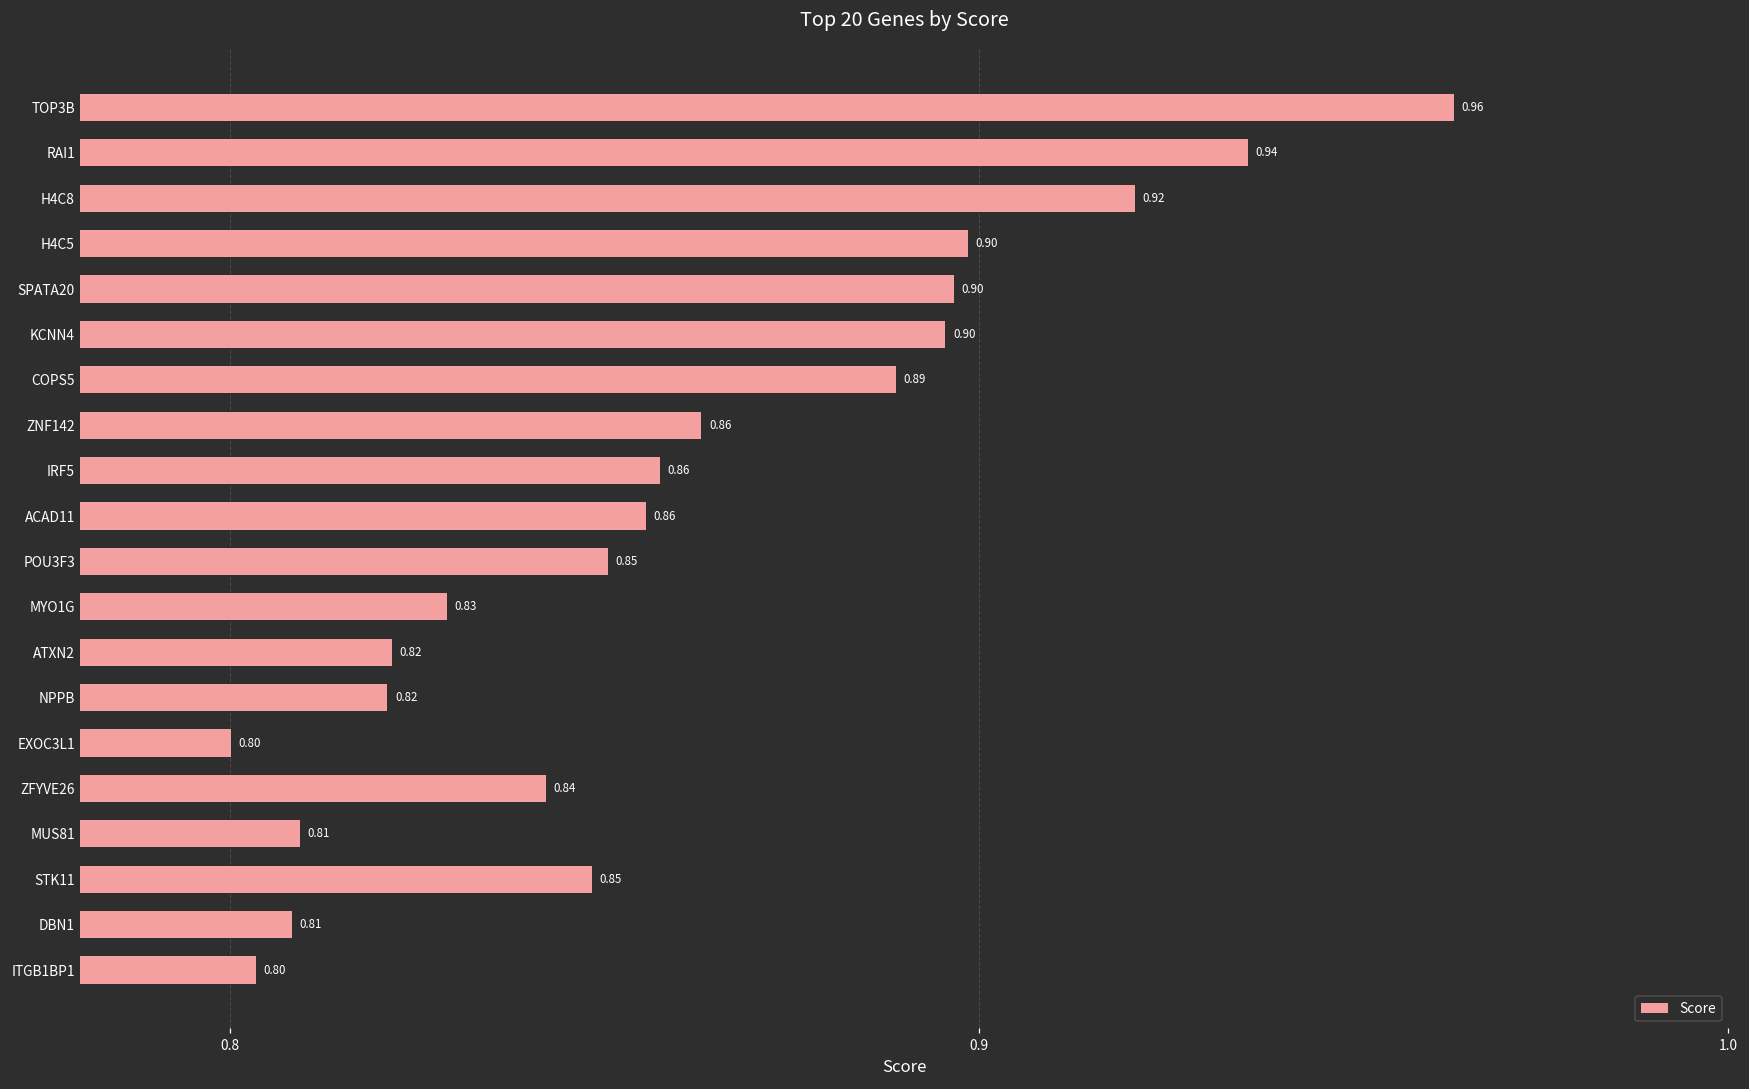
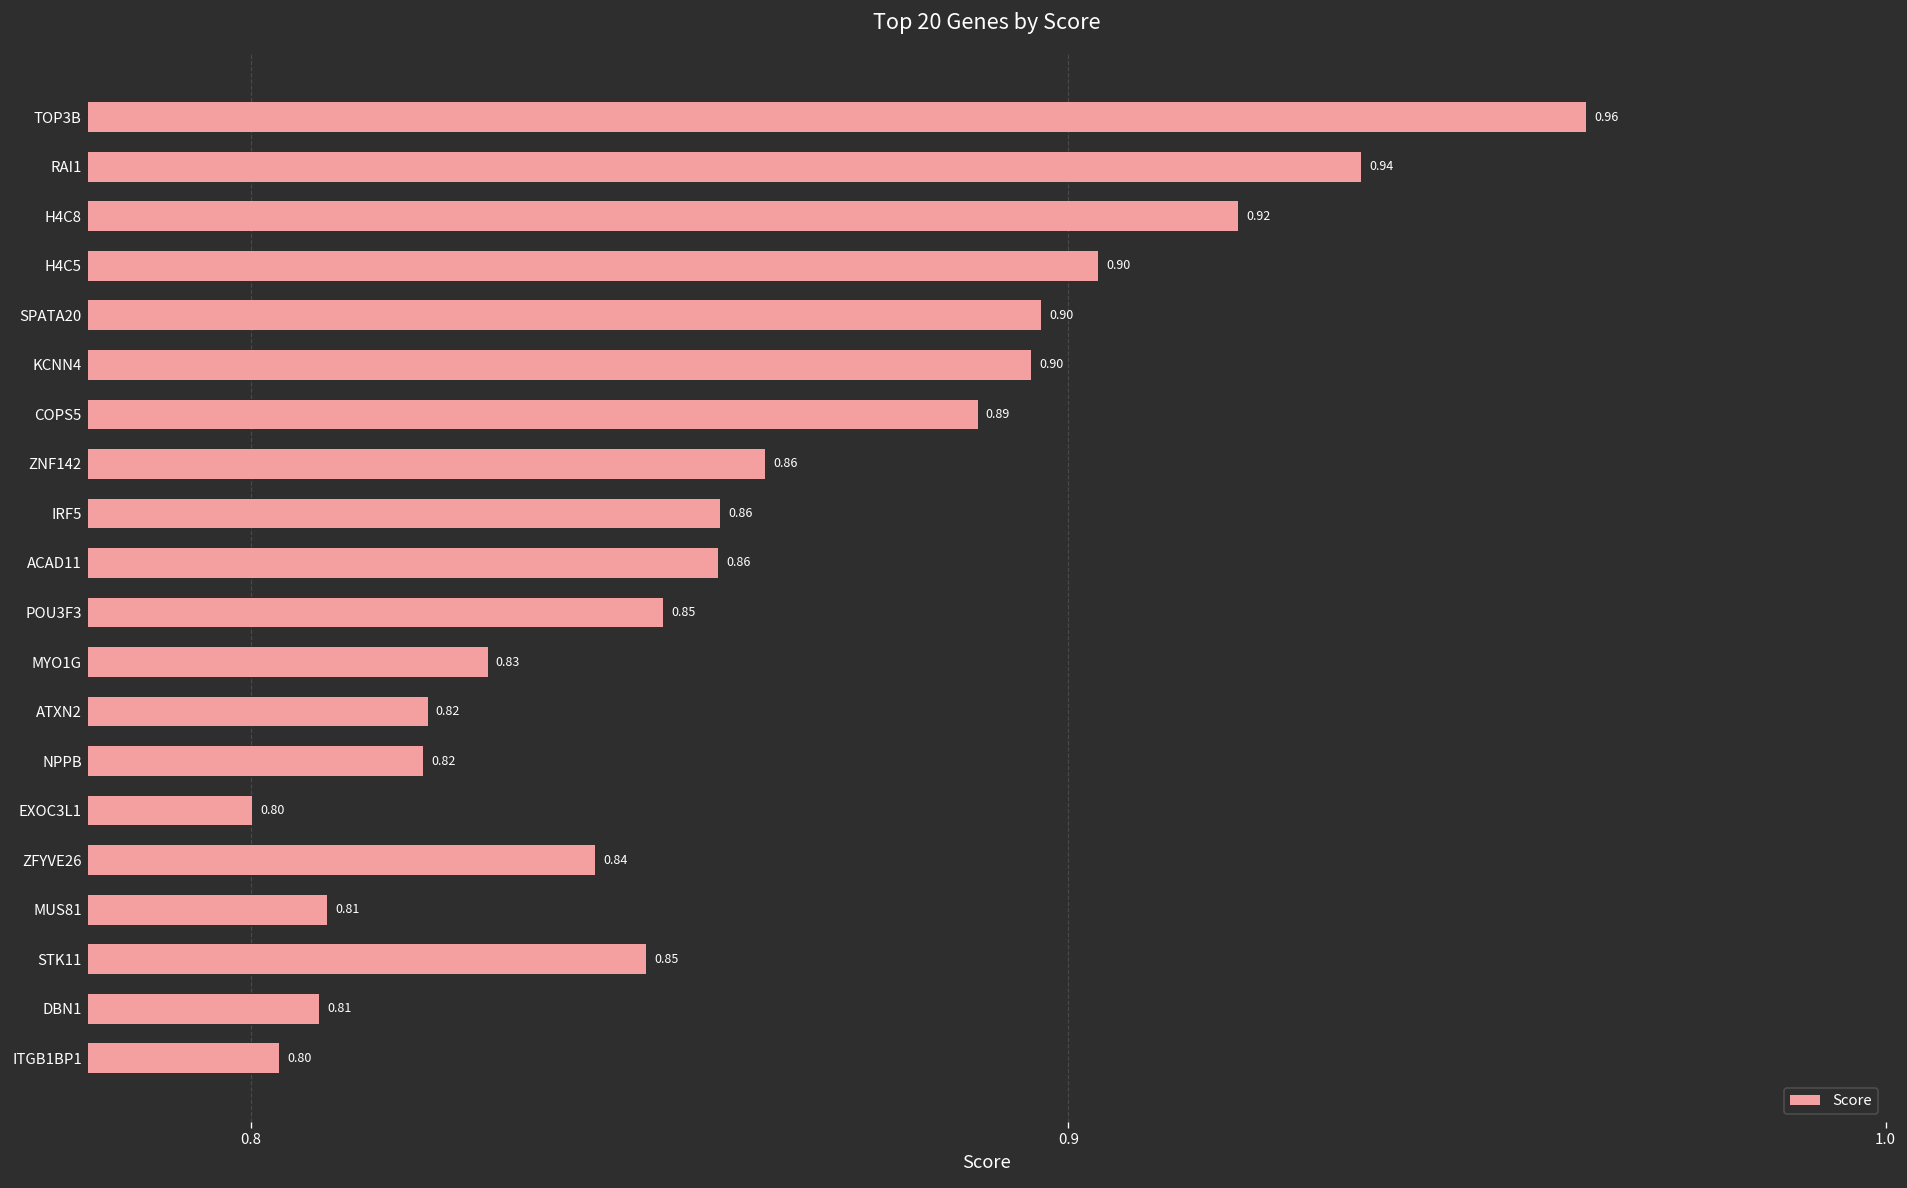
  {
-   "H4C5": 0.899,
-   "ACAD11": 0.856
+   "H4C5": 0.904,
+   "ACAD11": 0.857
  }
